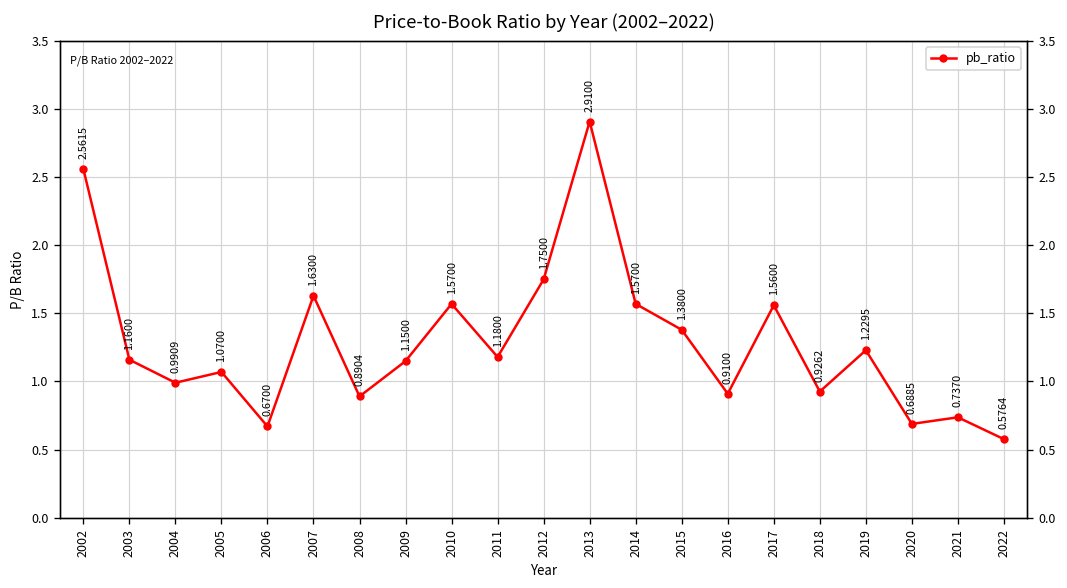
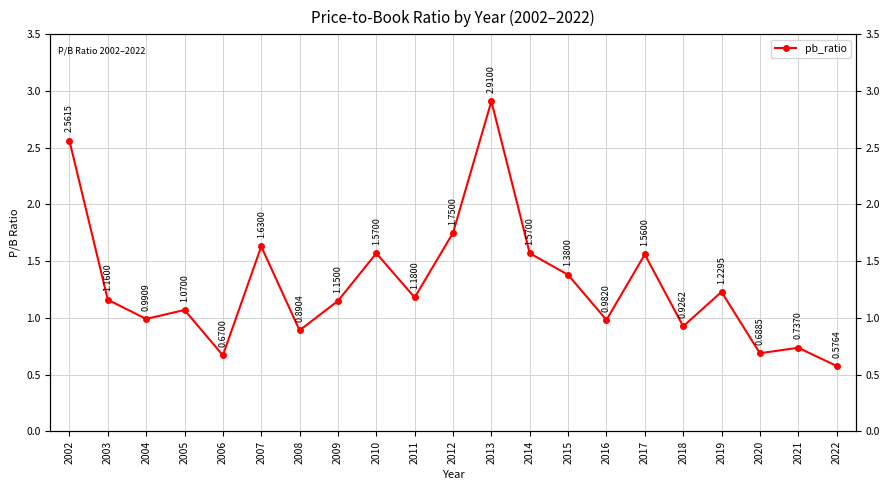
  {
    "2002": 2.5615,
    "2003": 1.1600,
    "2004": 0.9909,
    "2005": 1.0700,
    "2006": 0.6700,
    "2007": 1.6300,
    "2008": 0.8904,
    "2009": 1.1500,
    "2010": 1.5700,
    "2011": 1.1800,
    "2012": 1.7500,
    "2013": 2.9100,
    "2014": 1.5700,
    "2015": 1.3800,
-   "2016": 0.9100,
+   "2016": 0.9820,
    "2017": 1.5600,
    "2018": 0.9262,
    "2019": 1.2295,
    "2020": 0.6885,
    "2021": 0.7370,
    "2022": 0.5764
  }
